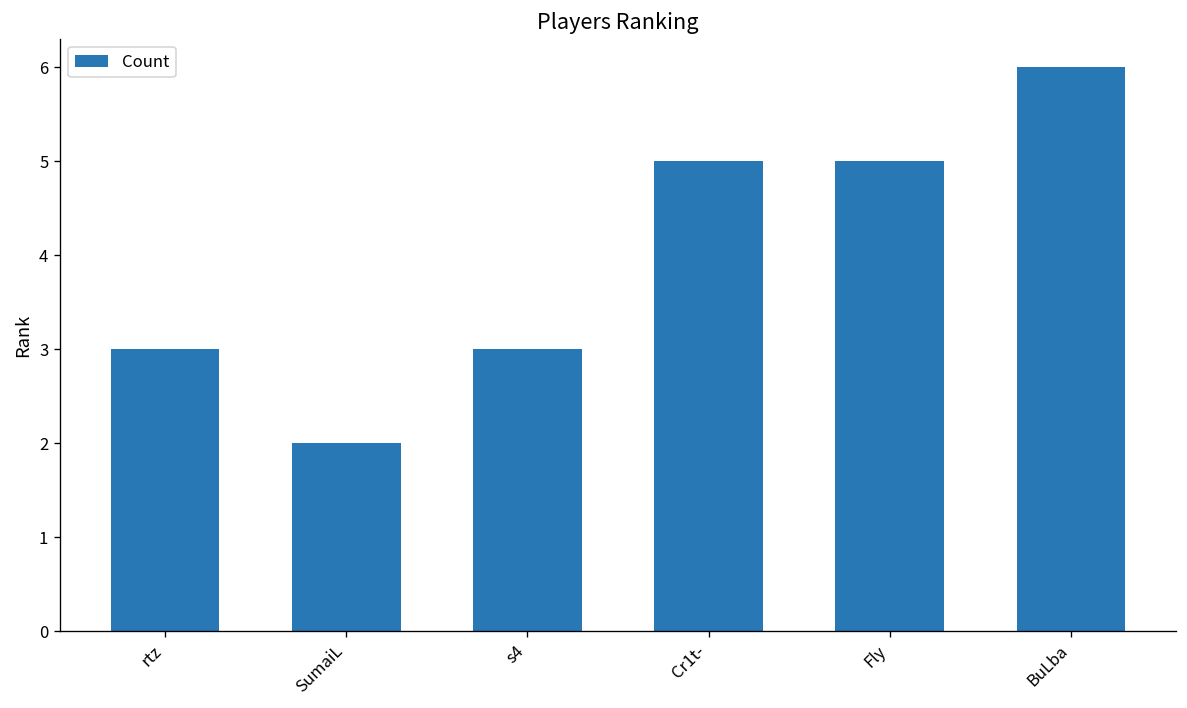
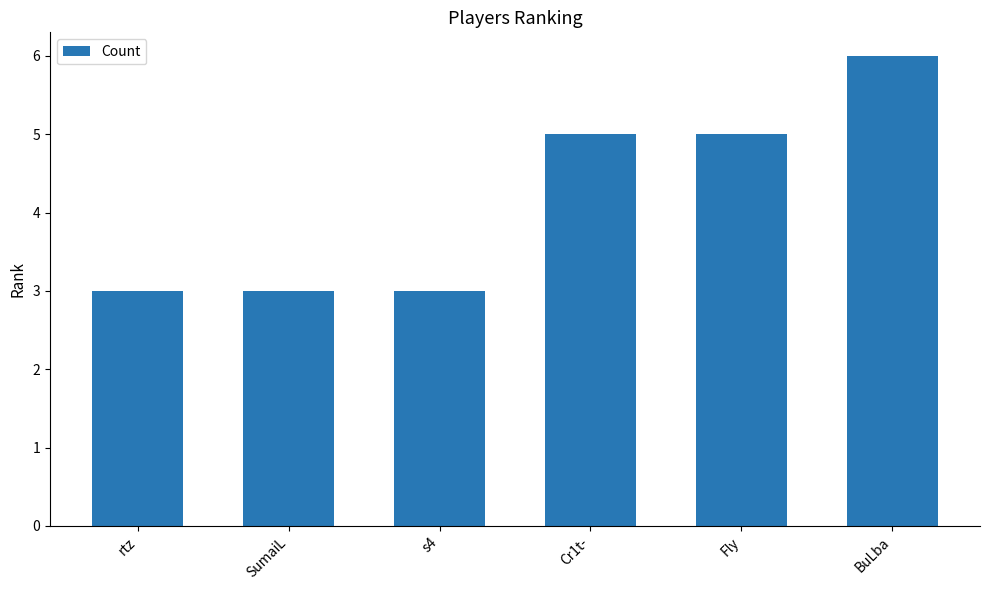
  {
    "rtz": 3,
-   "SumaiL": 2,
+   "SumaiL": 3,
    "s4": 3,
    "Cr1t-": 5,
    "Fly": 5,
    "BuLba": 6
  }
